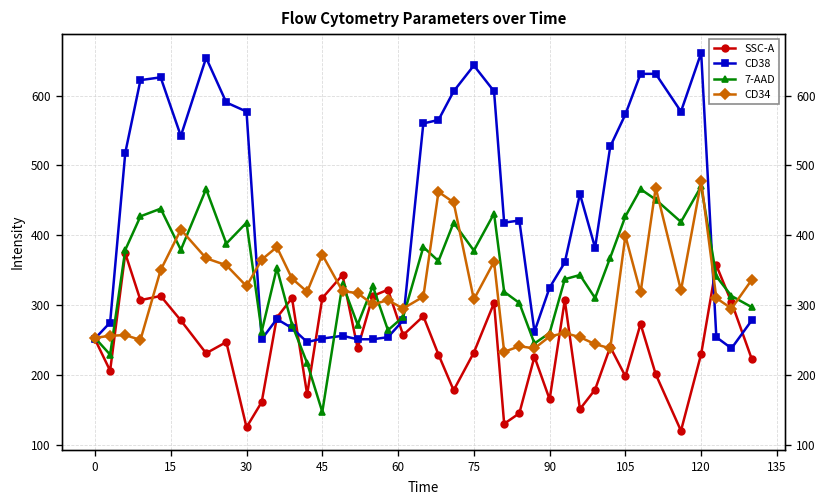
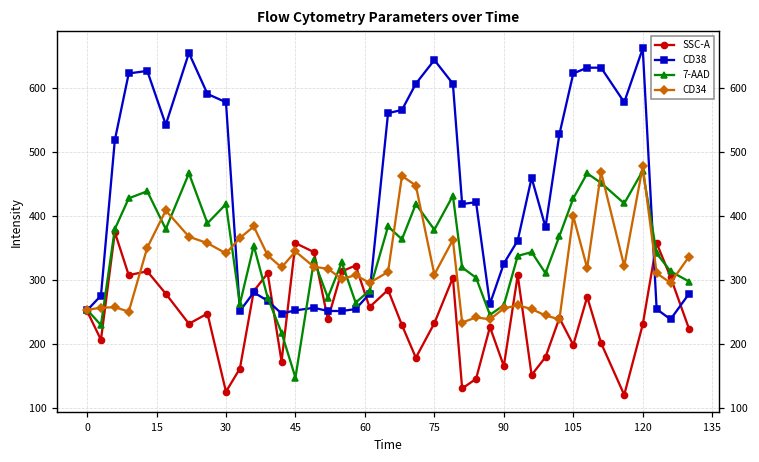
  {
    "SSC-A": {
      "30": 130,
-     "45": 310,
+     "45": 360,
      "75": 230,
      "90": 170,
      "105": 200,
      "120": 230
    },
    "CD38": {
      "30": 580,
      "45": 250,
      "75": 640,
      "90": 330,
-     "105": 570,
+     "105": 620,
      "120": 660
    },
    "7-AAD": {
      "30": 420,
      "45": 150,
      "75": 380,
      "90": 260,
      "105": 430,
      "120": 470
    },
    "CD34": {
-     "30": 330,
-     "45": 370,
+     "30": 340,
+     "45": 340,
      "75": 310,
      "90": 260,
      "105": 400,
      "120": 480
    }
  }
